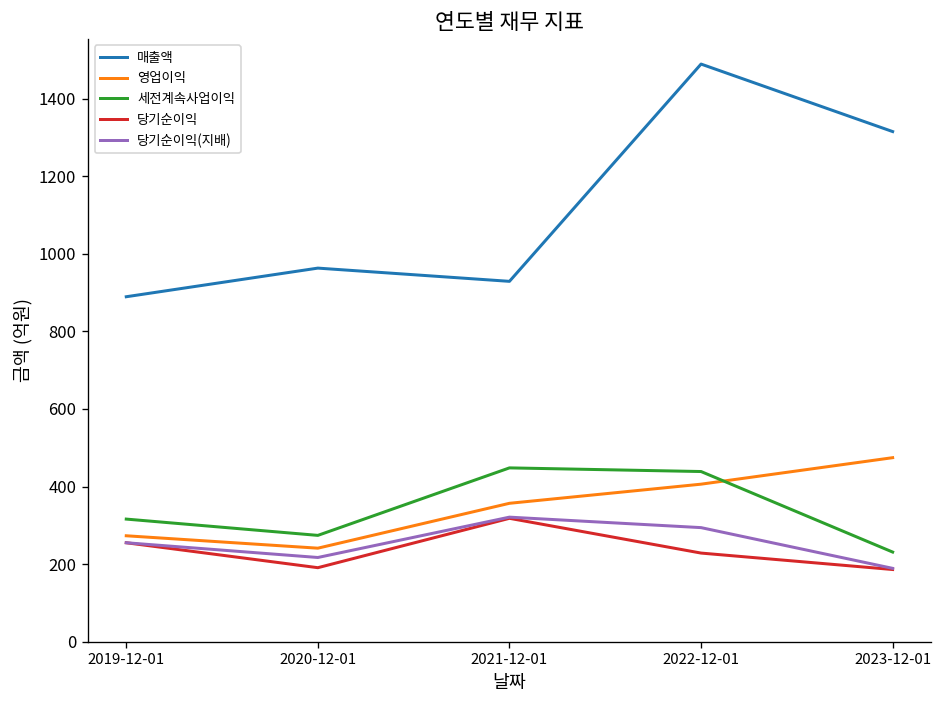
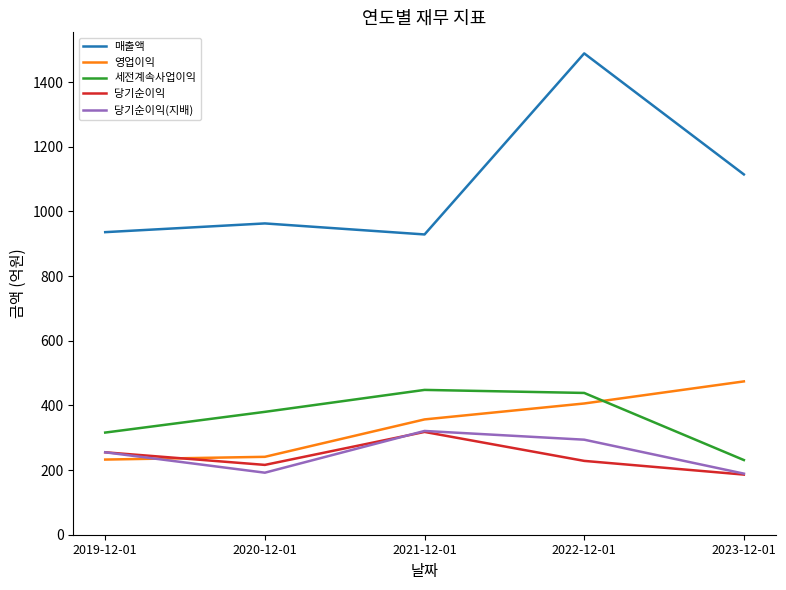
  {
    "매출액": {
-     "2019-12-01": 890,
+     "2019-12-01": 940,
      "2020-12-01": 960,
      "2021-12-01": 930,
      "2022-12-01": 1490,
-     "2023-12-01": 1320
+     "2023-12-01": 1110
    },
    "영업이익": {
-     "2019-12-01": 270,
+     "2019-12-01": 230,
      "2020-12-01": 240,
      "2021-12-01": 360,
      "2022-12-01": 410,
      "2023-12-01": 470
    },
    "세전계속사업이익": {
      "2019-12-01": 320,
-     "2020-12-01": 270,
+     "2020-12-01": 380,
      "2021-12-01": 450,
      "2022-12-01": 440,
      "2023-12-01": 230
    },
    "당기순이익": {
-     "2020-12-01": 190,
+     "2020-12-01": 220,
      "2022-12-01": 230
    },
    "당기순이익(지배)": {
-     "2020-12-01": 220,
+     "2020-12-01": 190,
      "2022-12-01": 290
    }
  }
